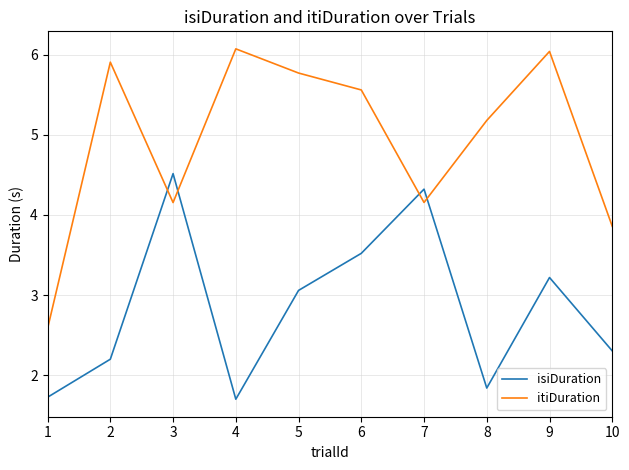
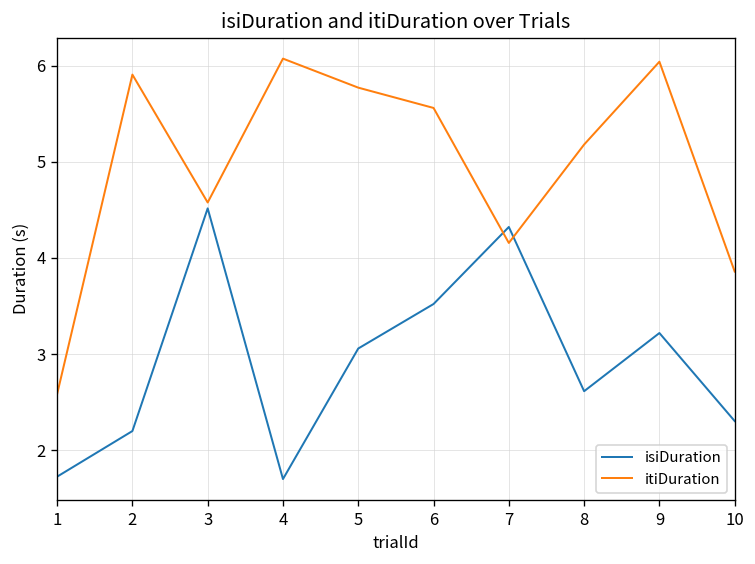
  {
    "isiDuration": {
      "1": 1.7,
      "2": 2.2,
      "3": 4.5,
      "4": 1.7,
      "5": 3.1,
      "6": 3.5,
      "7": 4.3,
-     "8": 1.8,
+     "8": 2.6,
      "9": 3.2,
      "10": 2.3
    },
    "itiDuration": {
      "1": 2.6,
      "2": 5.9,
-     "3": 4.2,
+     "3": 4.6,
      "4": 6.1,
      "5": 5.8,
      "6": 5.6,
      "7": 4.2,
      "8": 5.2,
      "9": 6.0,
      "10": 3.9
    }
  }
